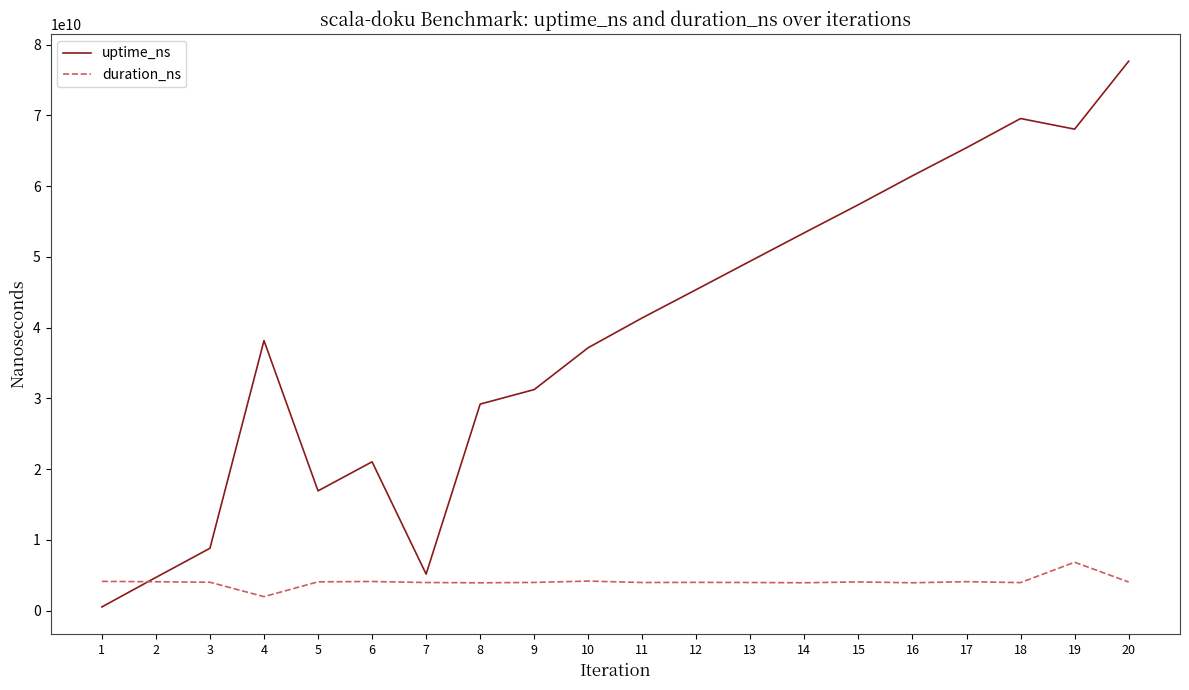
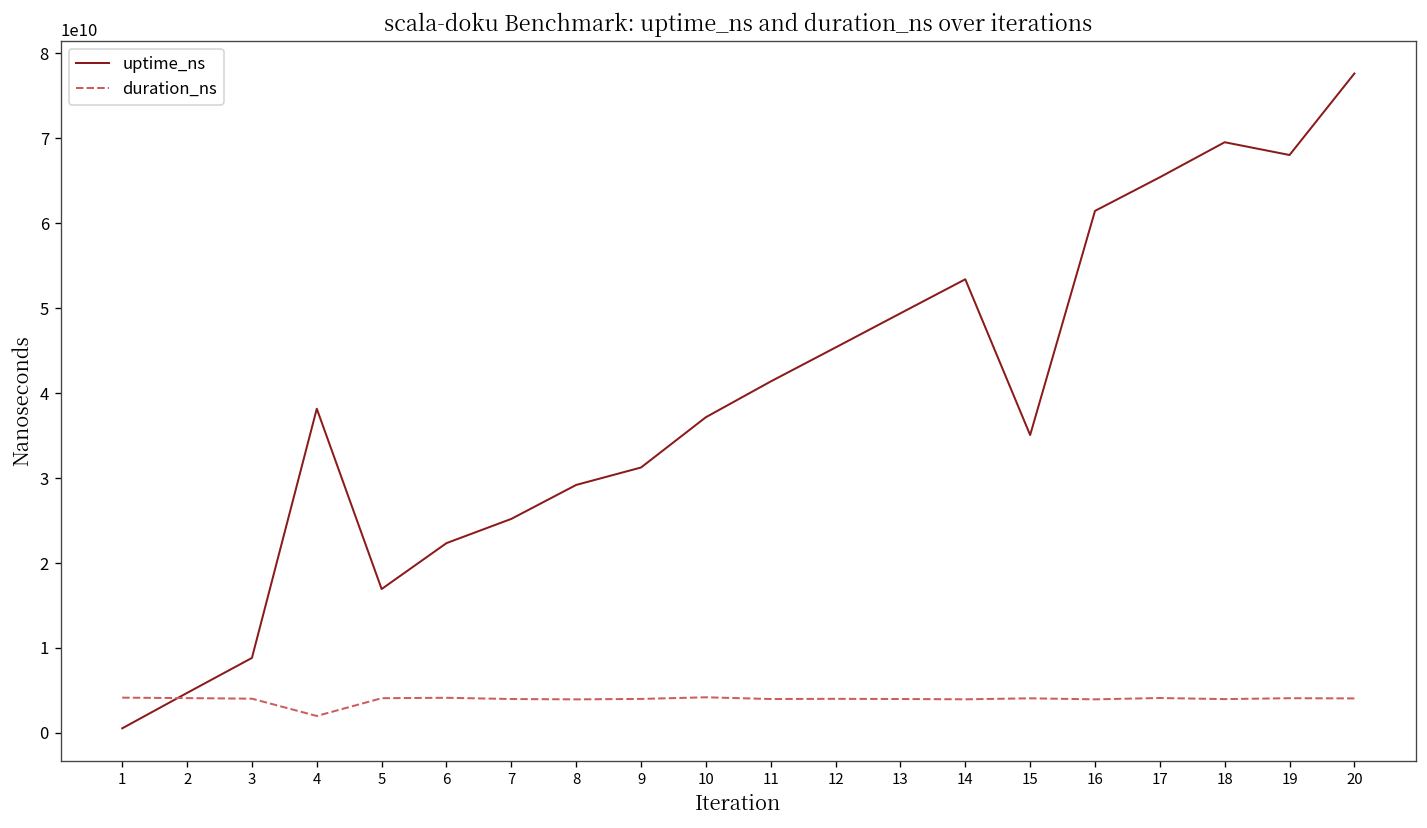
  {
    "uptime_ns": {
      "1": 1000000000,
      "2": 5000000000,
      "3": 9000000000,
      "4": 38000000000,
      "5": 17000000000,
-     "6": 21000000000,
-     "7": 5000000000,
+     "6": 22000000000,
+     "7": 25000000000,
      "8": 29000000000,
      "9": 31000000000,
      "10": 37000000000,
      "11": 41000000000,
      "12": 45000000000,
      "13": 49000000000,
      "14": 53000000000,
-     "15": 57000000000,
+     "15": 35000000000,
      "16": 61000000000,
      "17": 65000000000,
      "18": 70000000000,
      "19": 68000000000,
      "20": 78000000000
    },
    "duration_ns": {
      "1": 4000000000,
      "2": 4000000000,
      "3": 4000000000,
      "4": 2000000000,
      "5": 4000000000,
      "6": 4000000000,
      "7": 4000000000,
      "8": 4000000000,
      "9": 4000000000,
      "10": 4000000000,
      "11": 4000000000,
      "12": 4000000000,
      "13": 4000000000,
      "14": 4000000000,
      "15": 4000000000,
      "16": 4000000000,
      "17": 4000000000,
      "18": 4000000000,
-     "19": 7000000000,
+     "19": 4000000000,
      "20": 4000000000
    }
  }
